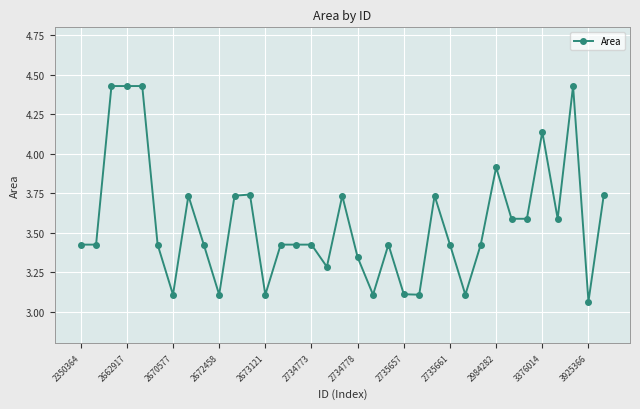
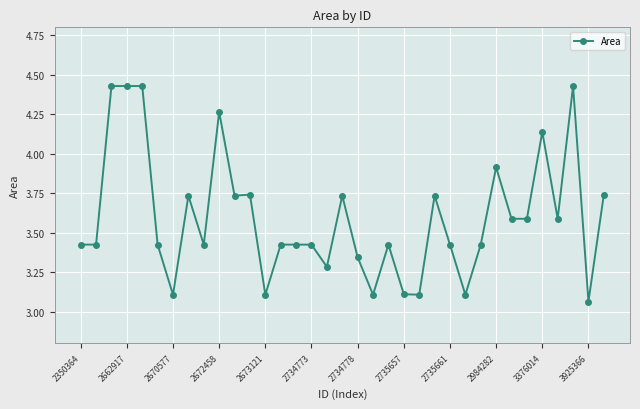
  {
    "2350364": 3.42,
    "2662917": 4.43,
    "2670577": 3.11,
-   "2672458": 3.11,
+   "2672458": 4.26,
    "2673121": 3.11,
    "2734773": 3.42,
    "2734778": 3.34,
    "2735657": 3.11,
    "2735661": 3.42,
    "2984282": 3.91,
    "3376014": 4.14,
    "3925366": 3.06
  }
